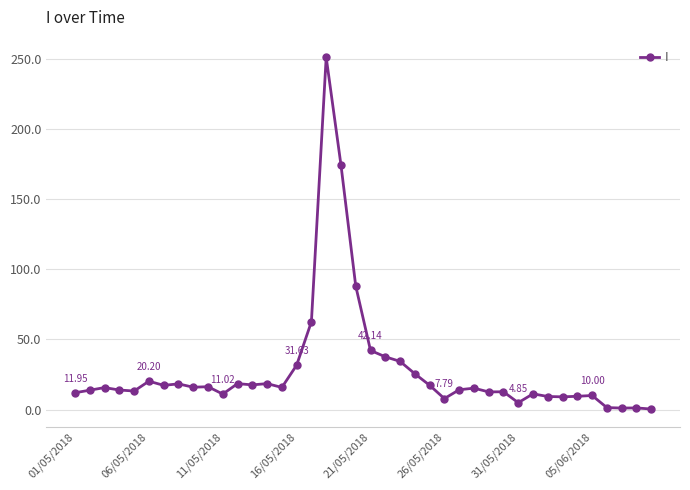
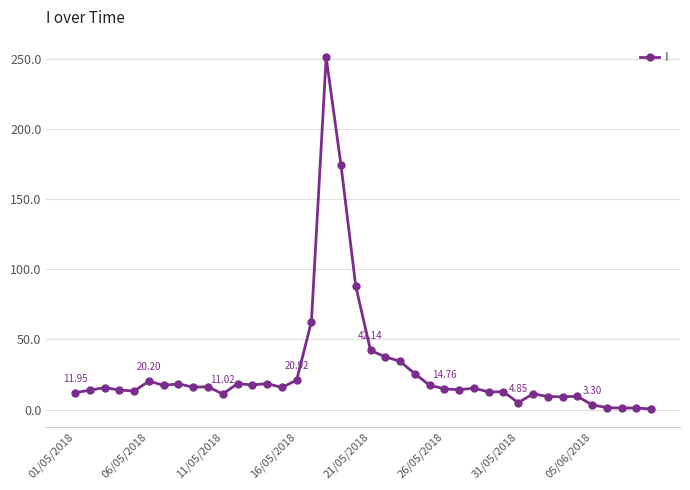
  {
    "01/05/2018": 11.95,
    "06/05/2018": 20.20,
    "11/05/2018": 11.02,
-   "16/05/2018": 31.63,
+   "16/05/2018": 20.92,
    "21/05/2018": 42.14,
-   "26/05/2018": 7.79,
+   "26/05/2018": 14.76,
    "31/05/2018": 4.85,
-   "05/06/2018": 10.00
+   "05/06/2018": 3.30
  }
